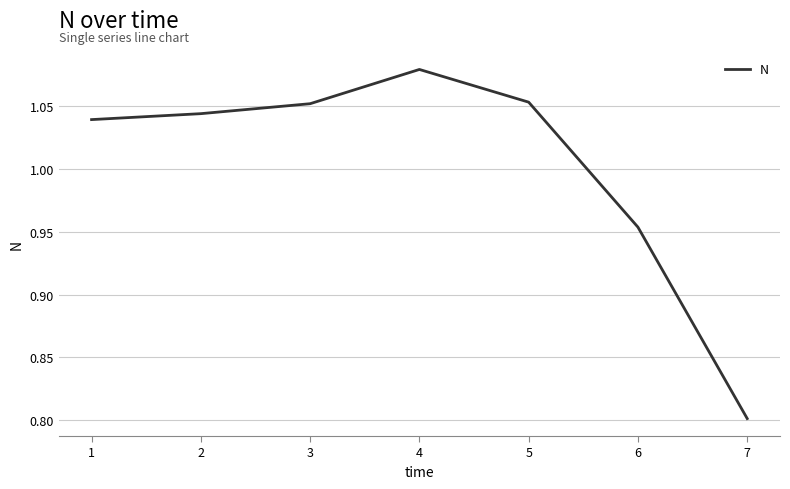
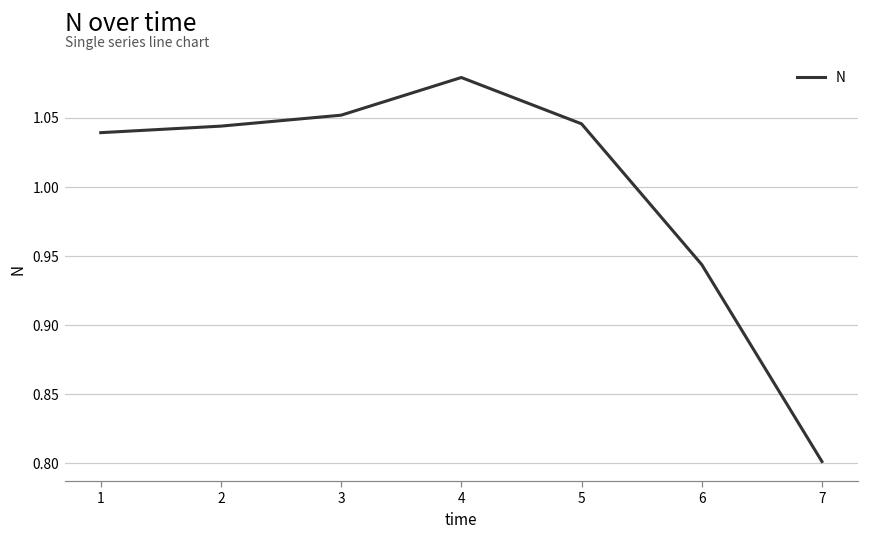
  {
    "1": 1.039,
    "2": 1.044,
    "3": 1.052,
    "4": 1.079,
-   "5": 1.053,
-   "6": 0.954,
+   "5": 1.046,
+   "6": 0.944,
    "7": 0.801
  }
